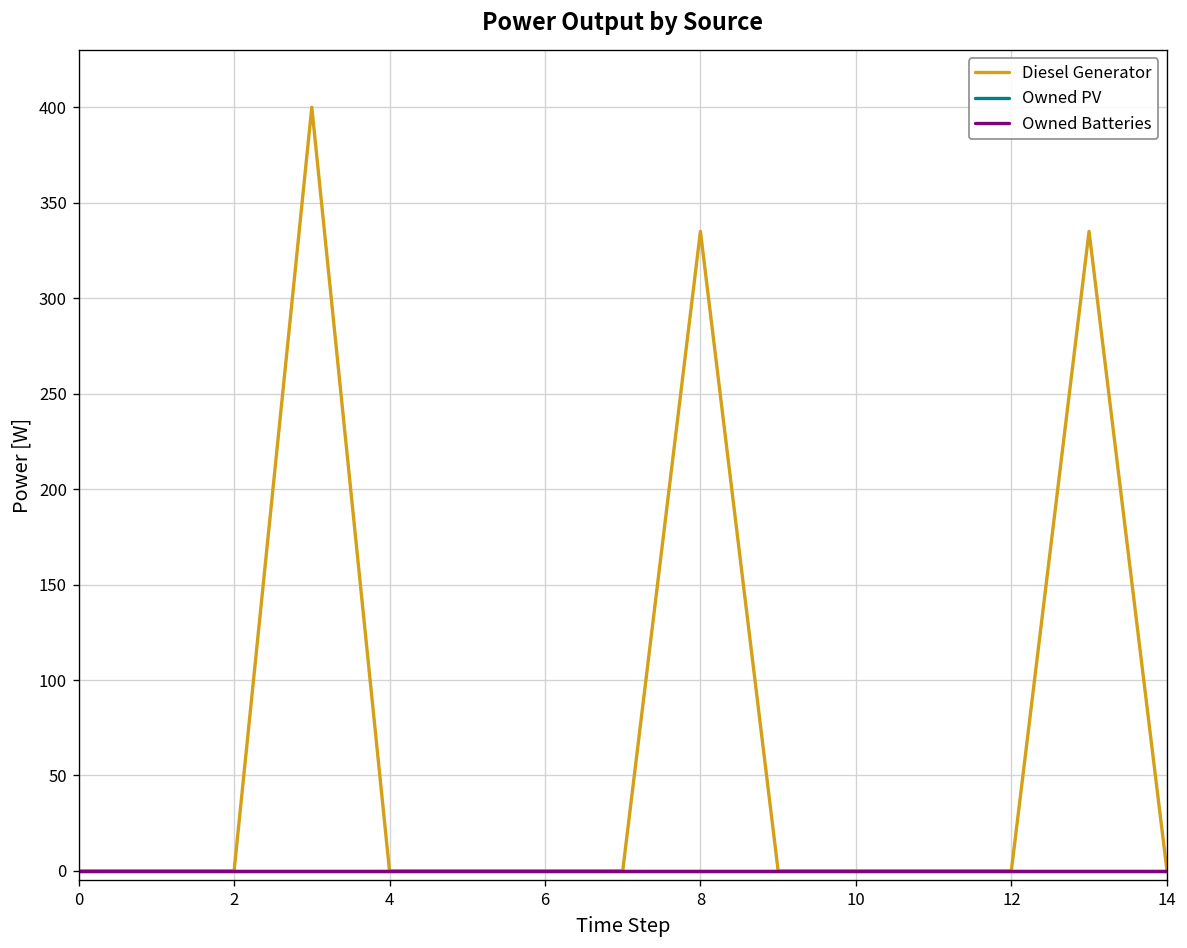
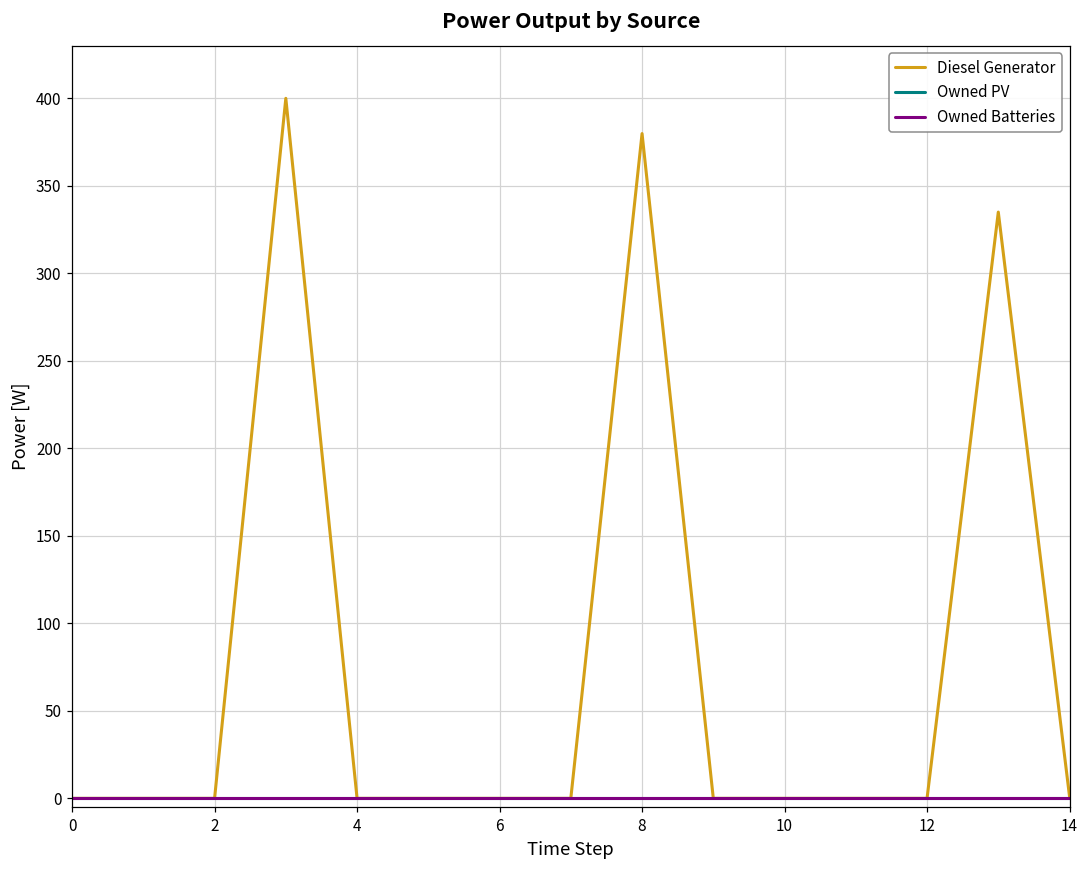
  {
    "Diesel Generator": {
-     "8": 335
+     "8": 380
    },
    "Owned Batteries": {
      "8": 0
    }
  }
